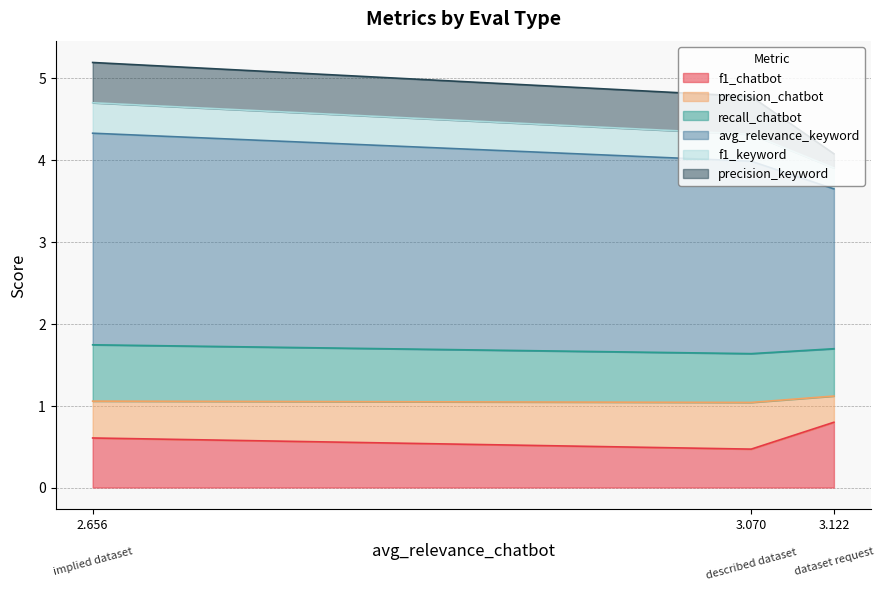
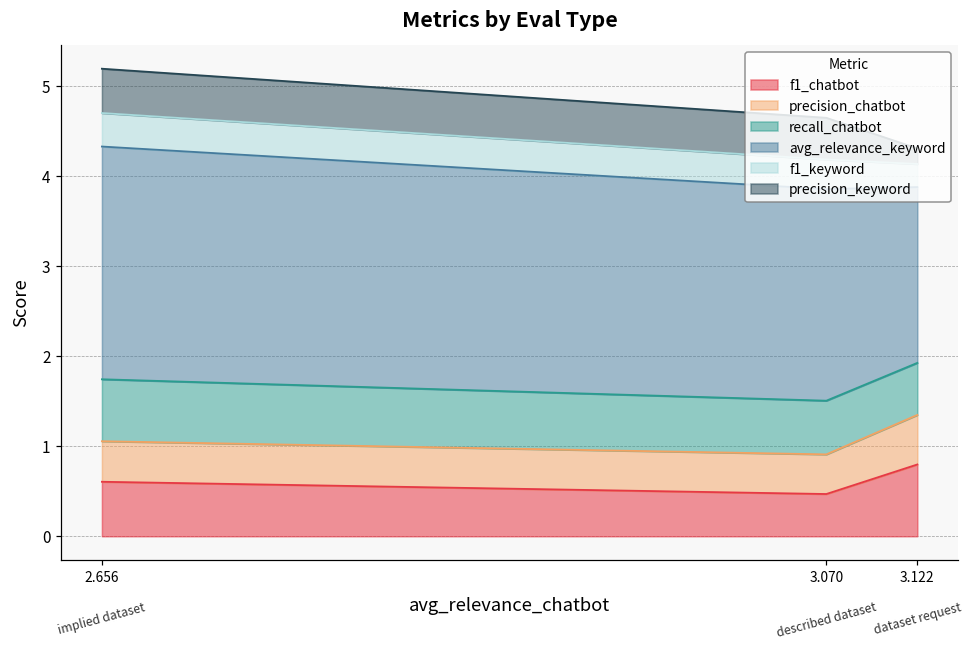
  {
    "f1_chatbot": {
      "2.656": 0.6,
      "3.070": 0.5,
      "3.122": 0.8
    },
    "precision_chatbot": {
      "2.656": 0.4,
-     "3.070": 0.6,
-     "3.122": 0.3
+     "3.070": 0.4,
+     "3.122": 0.5
    },
    "f1_keyword": {
      "2.656": 0.4
    },
    "precision_keyword": {
      "2.656": 0.5
    }
  }
